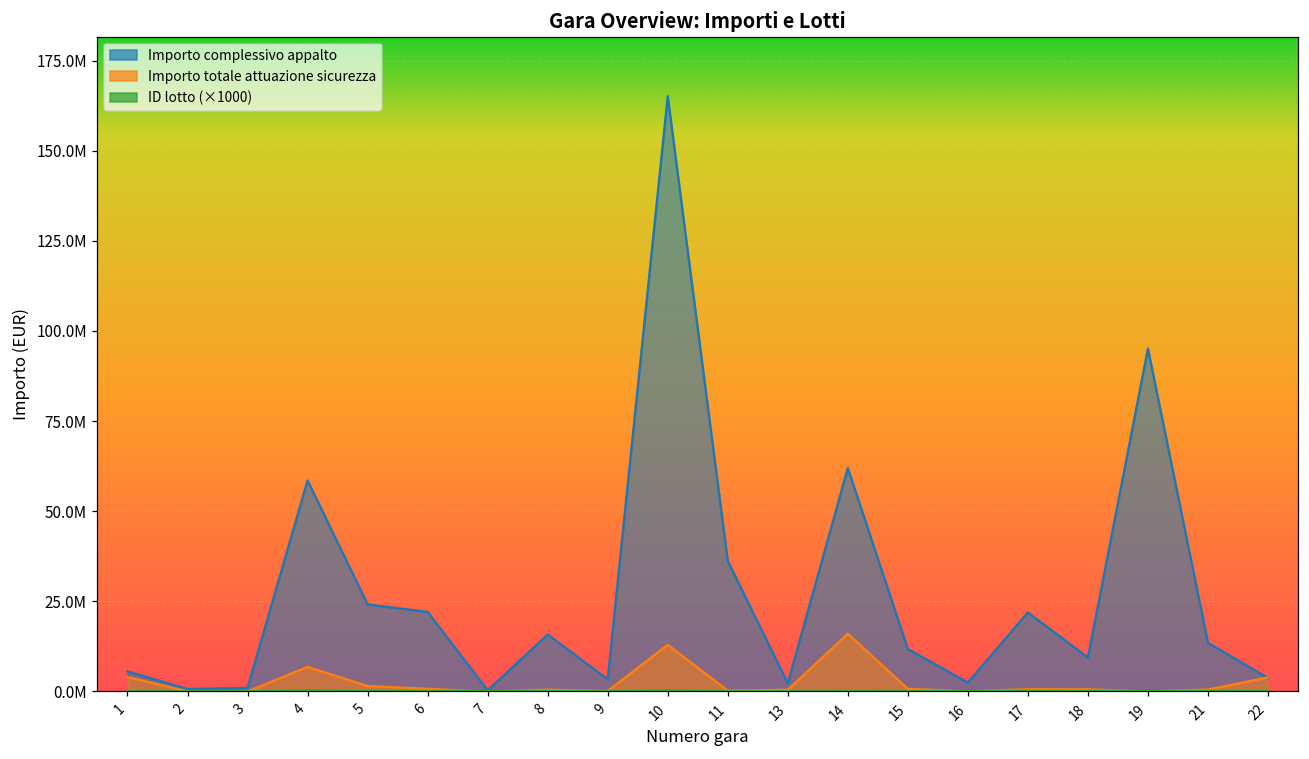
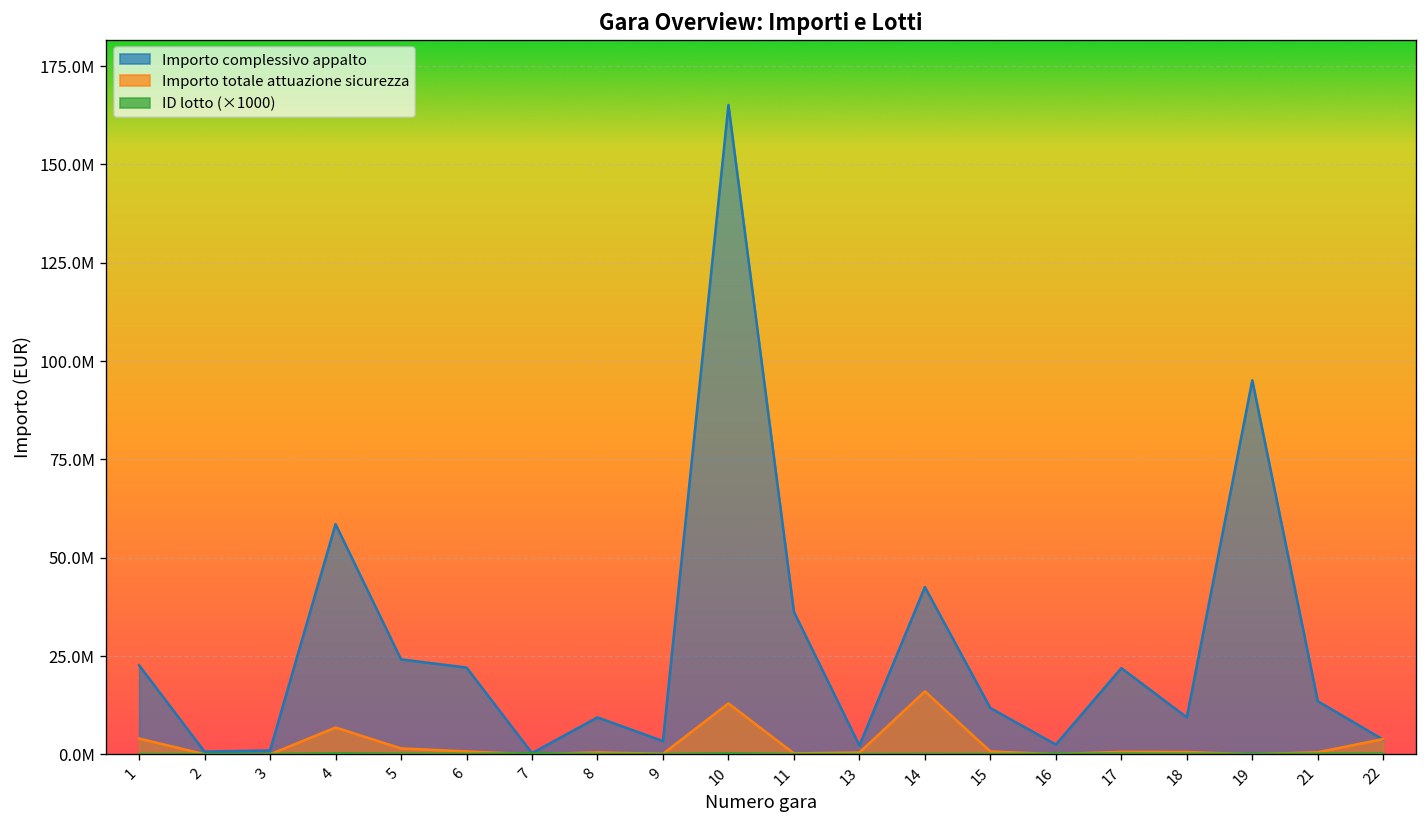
  {
    "Importo complessivo appalto": {
-     "1": 6000000,
+     "1": 23000000,
      "3": 1000000,
      "4": 59000000,
      "5": 24000000,
      "6": 22000000,
-     "8": 16000000,
+     "8": 9000000,
      "9": 3000000,
      "10": 165000000,
      "11": 36000000,
      "13": 2000000,
-     "14": 62000000,
+     "14": 43000000,
      "15": 12000000,
      "16": 2000000,
      "17": 22000000,
      "18": 9000000,
      "19": 95000000,
      "21": 14000000
    },
    "Importo totale attuazione sicurezza": {
      "1": 4000000,
      "4": 7000000,
      "5": 2000000,
      "10": 13000000,
      "14": 16000000
    },
    "ID lotto (×1000)": {
      "1": 0,
      "4": 0,
      "5": 0,
      "10": 0,
      "14": 0,
      "22": 0
    }
  }
